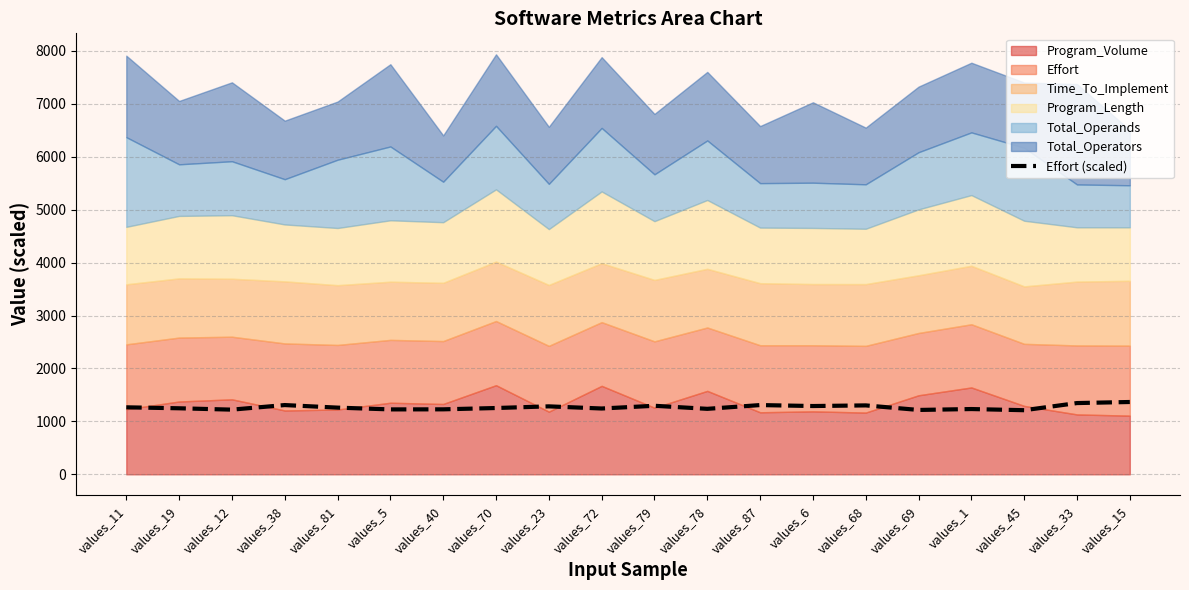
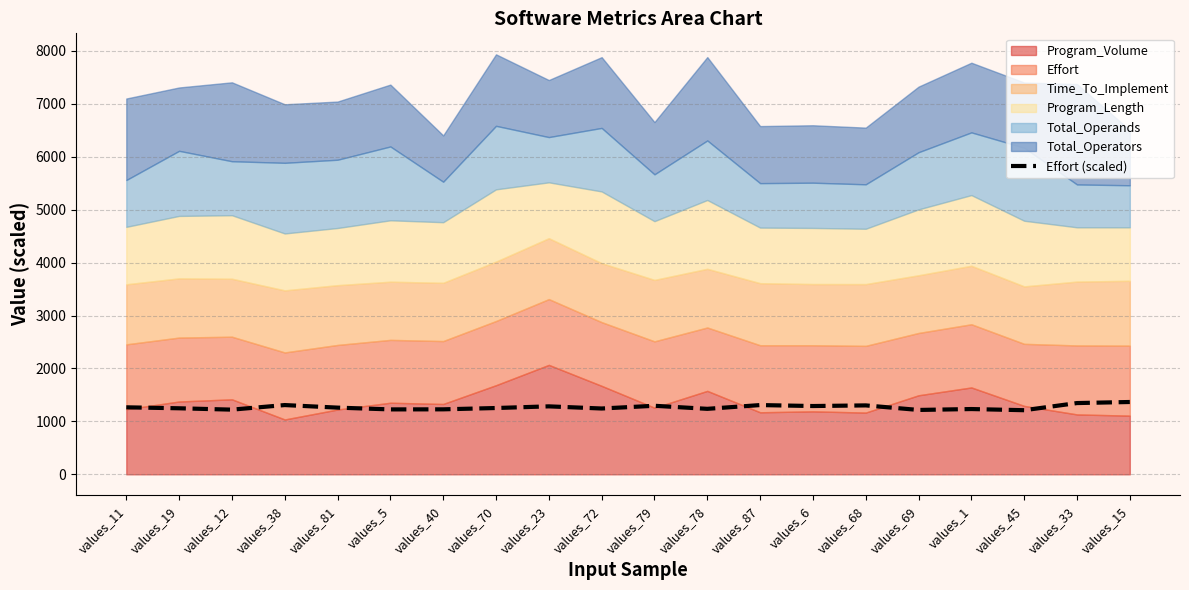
  {
    "Effort (scaled)": {
      "values_19": 1200,
      "values_12": 1200,
      "values_38": 1300,
      "values_5": 1200,
      "values_40": 1200,
      "values_70": 1300,
      "values_23": 1300,
      "values_72": 1200,
      "values_78": 1200,
      "values_87": 1300,
      "values_6": 1300,
      "values_68": 1300,
      "values_69": 1200,
      "values_1": 1200,
      "values_45": 1200,
      "values_33": 1300,
      "values_15": 1400
    },
    "Program_Volume": {
      "values_19": 1400,
      "values_12": 1400,
-     "values_38": 1200,
+     "values_38": 1000,
      "values_5": 1400,
      "values_40": 1300,
      "values_70": 1700,
-     "values_23": 1200,
+     "values_23": 2100,
      "values_72": 1700,
      "values_78": 1600,
      "values_87": 1200,
      "values_6": 1200,
      "values_68": 1200,
      "values_69": 1500,
      "values_1": 1600,
      "values_45": 1300,
      "values_33": 1100,
      "values_15": 1100
    },
    "Total_Operands": {
-     "values_11": 1700,
-     "values_19": 1000,
+     "values_11": 900,
+     "values_19": 1200,
      "values_12": 1000,
-     "values_38": 900,
+     "values_38": 1300,
      "values_81": 1300,
      "values_5": 1400,
      "values_40": 800,
      "values_70": 1200,
      "values_23": 900,
      "values_72": 1200,
      "values_79": 900,
      "values_78": 1100,
      "values_87": 800,
      "values_6": 900,
      "values_68": 800,
      "values_69": 1100,
      "values_1": 1200,
      "values_33": 800,
      "values_15": 800
    },
    "Total_Operators": {
      "values_11": 1500,
      "values_19": 1200,
      "values_12": 1500,
      "values_38": 1100,
      "values_81": 1100,
-     "values_5": 1600,
+     "values_5": 1200,
      "values_40": 900,
      "values_70": 1400,
      "values_23": 1100,
      "values_72": 1300,
-     "values_79": 1100,
-     "values_78": 1300,
+     "values_79": 1000,
+     "values_78": 1600,
      "values_87": 1100,
-     "values_6": 1500,
+     "values_6": 1100,
      "values_68": 1100,
      "values_69": 1200,
      "values_1": 1300
    }
  }
